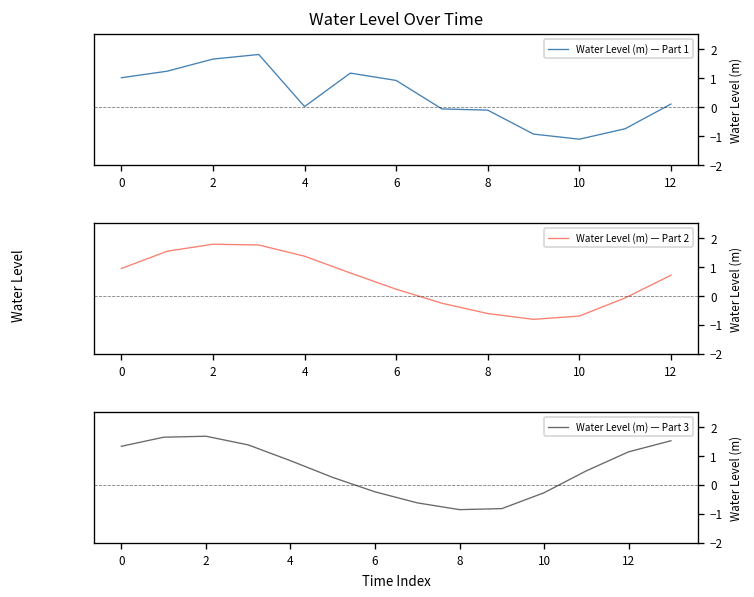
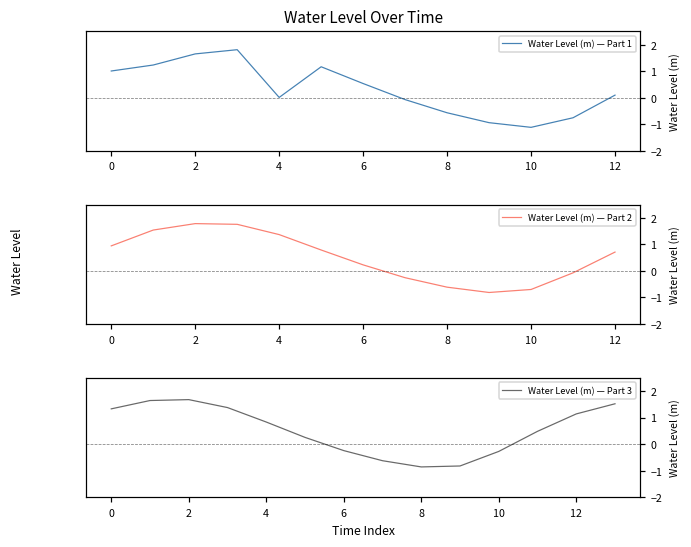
  {
    "Water Level Over Time": {
      "0": 1.0,
      "2": 1.7,
      "4": 0.0,
-     "6": 0.9,
-     "8": -0.1,
+     "6": 0.5,
+     "8": -0.6,
      "10": -1.1,
      "12": 0.1
    }
  }
